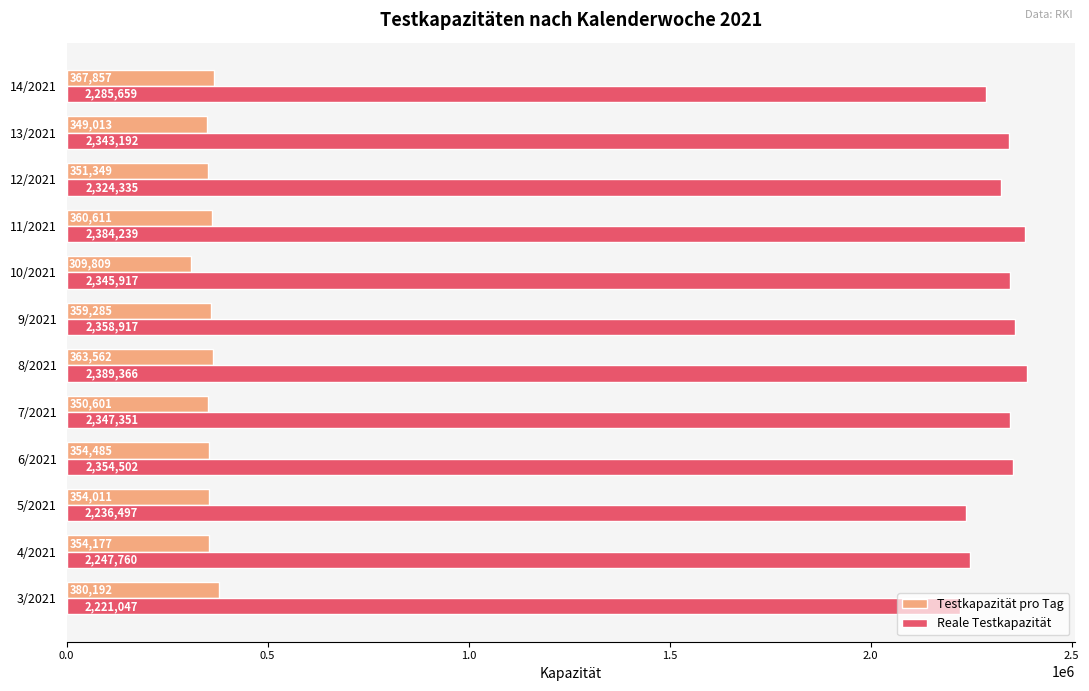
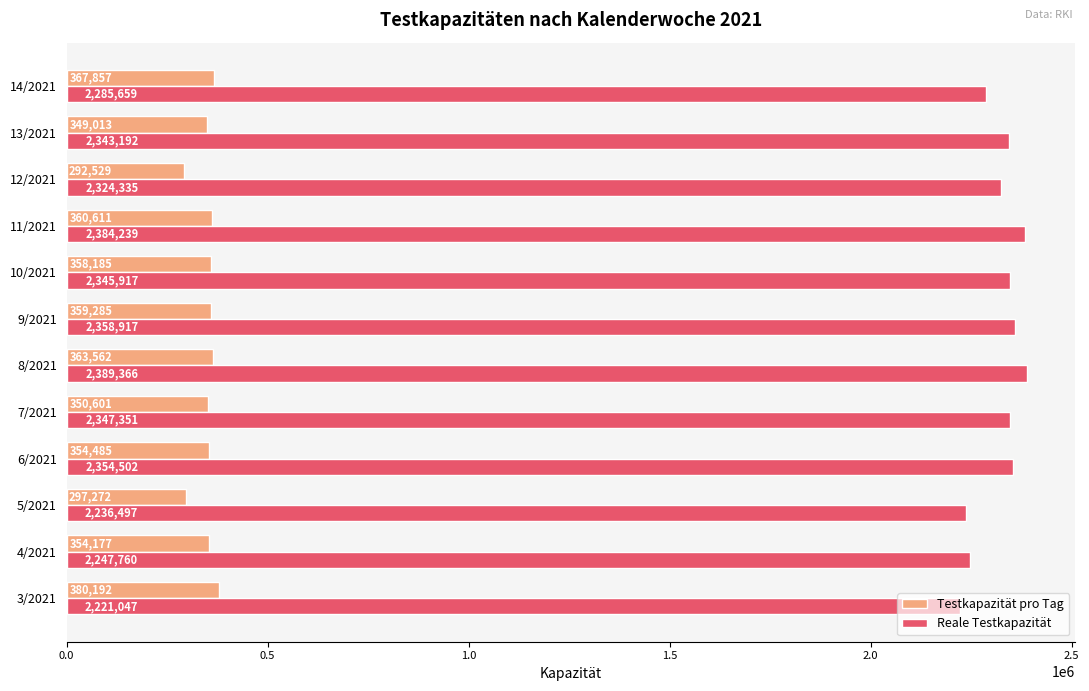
  {
    "Testkapazität pro Tag": {
      "14/2021": "367,857",
      "13/2021": "349,013",
-     "12/2021": "351,349",
+     "12/2021": "292,529",
      "11/2021": "360,611",
-     "10/2021": "309,809",
+     "10/2021": "358,185",
      "9/2021": "359,285",
      "8/2021": "363,562",
      "7/2021": "350,601",
      "6/2021": "354,485",
-     "5/2021": "354,011",
+     "5/2021": "297,272",
      "4/2021": "354,177",
      "3/2021": "380,192"
    },
    "Reale Testkapazität": {
      "14/2021": "2,285,659",
      "13/2021": "2,343,192",
      "12/2021": "2,324,335",
      "11/2021": "2,384,239",
      "10/2021": "2,345,917",
      "9/2021": "2,358,917",
      "8/2021": "2,389,366",
      "7/2021": "2,347,351",
      "6/2021": "2,354,502",
      "5/2021": "2,236,497",
      "4/2021": "2,247,760"
    }
  }
